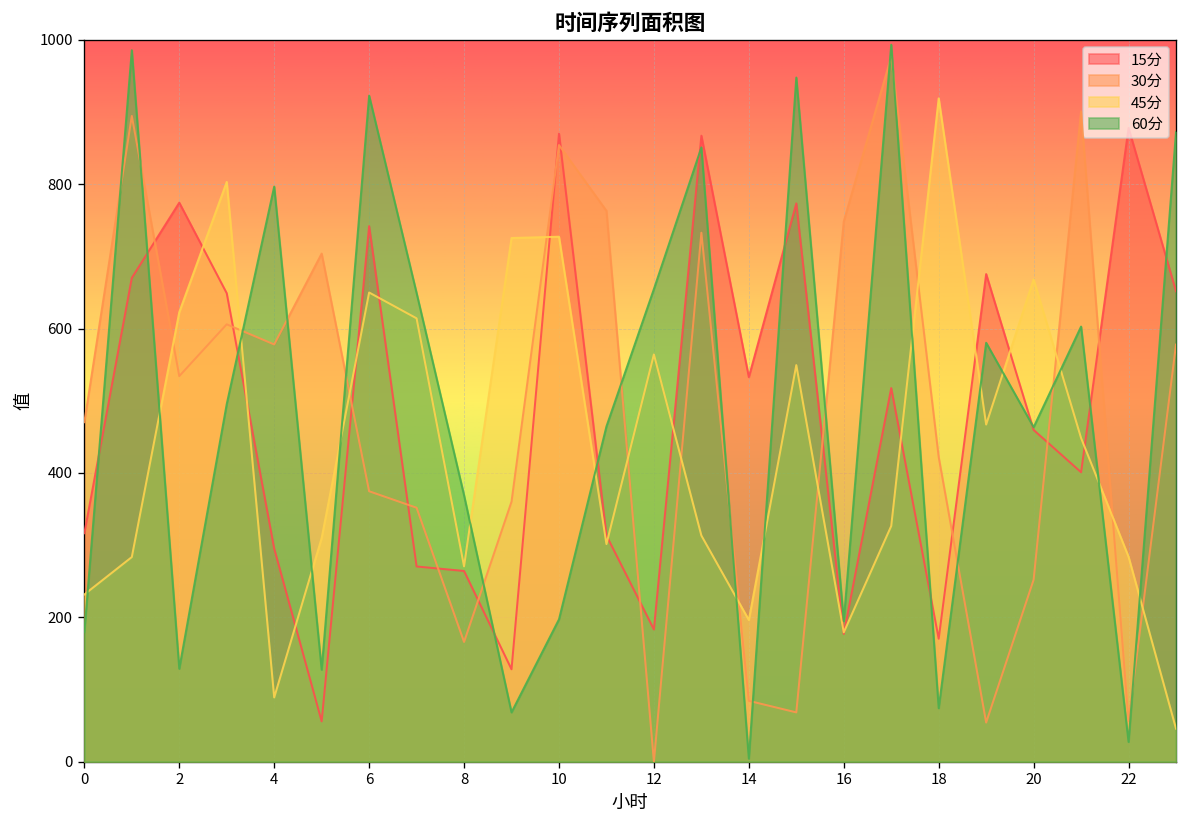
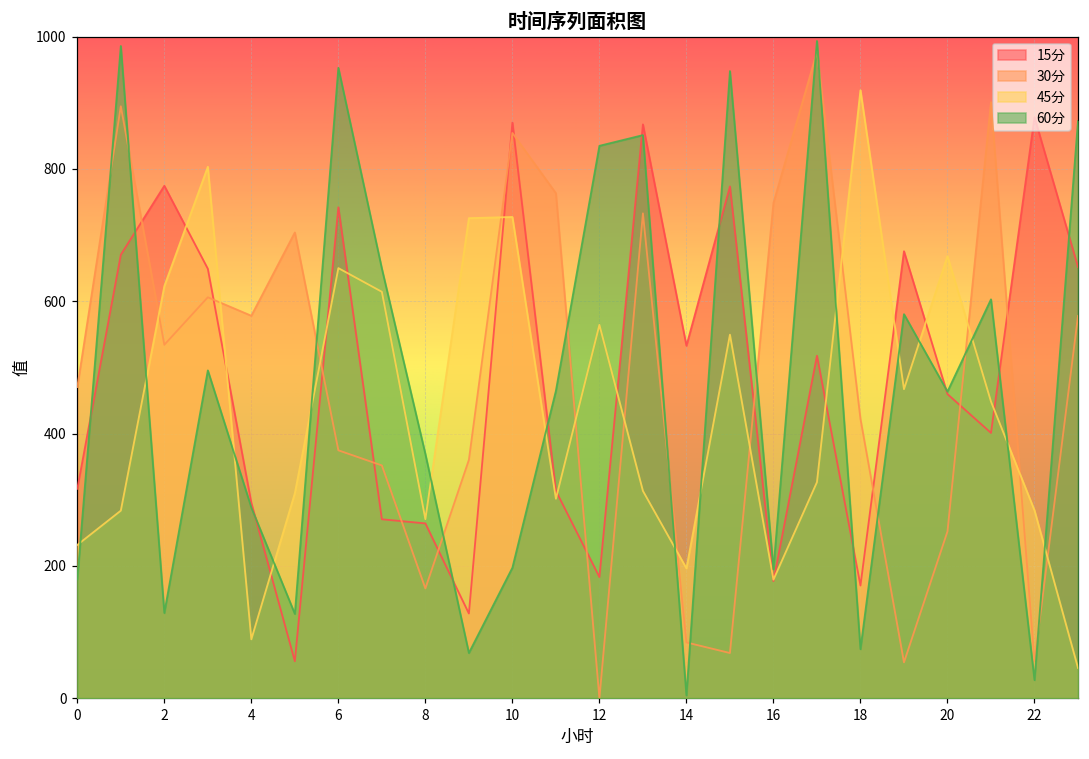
  {
    "60分": {
      "0": 180,
      "2": 130,
-     "4": 800,
-     "6": 920,
+     "4": 290,
+     "6": 950,
      "8": 370,
      "10": 200,
-     "12": 650,
+     "12": 830,
      "14": 0,
      "16": 190,
      "18": 70,
      "22": 30
    }
  }
